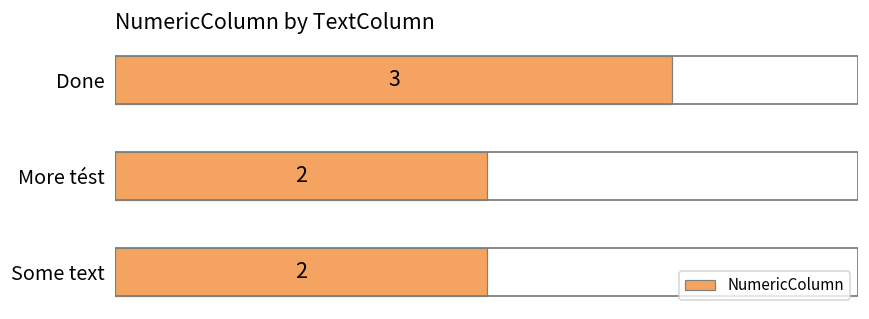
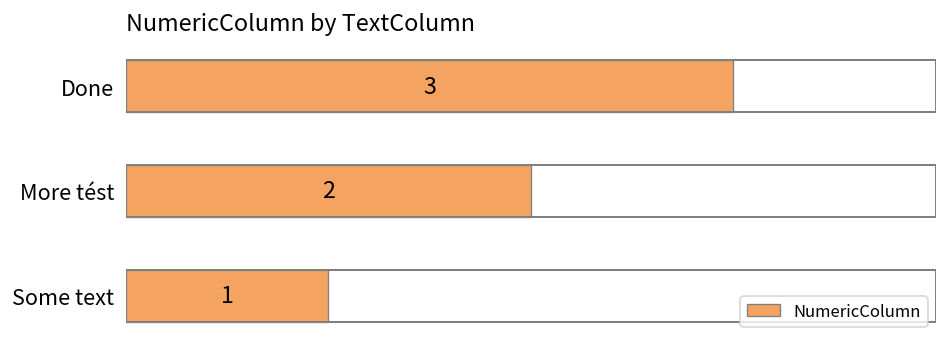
  {
    "Done": 3,
    "More tést": 2,
-   "Some text": 2
+   "Some text": 1
  }
